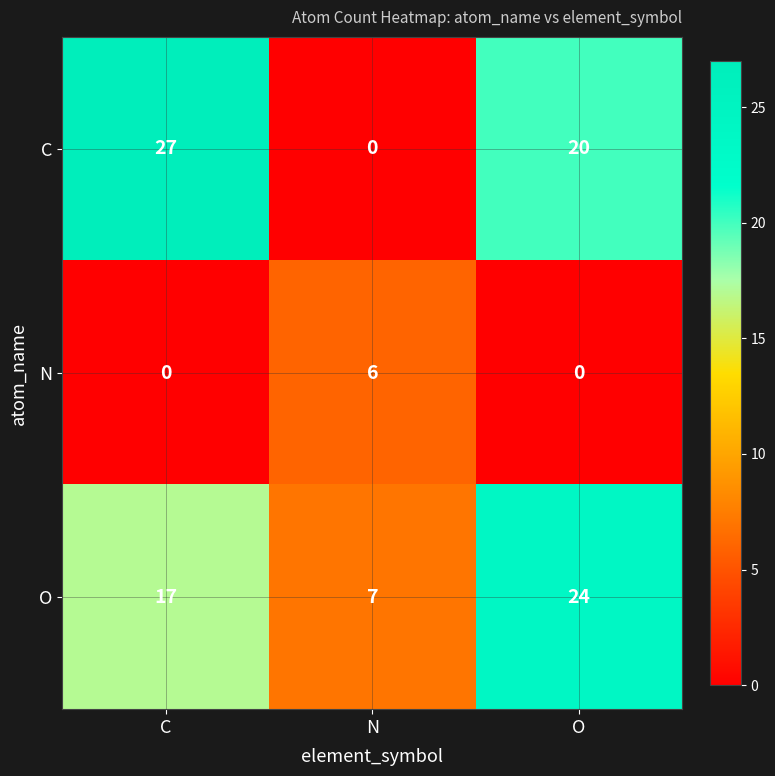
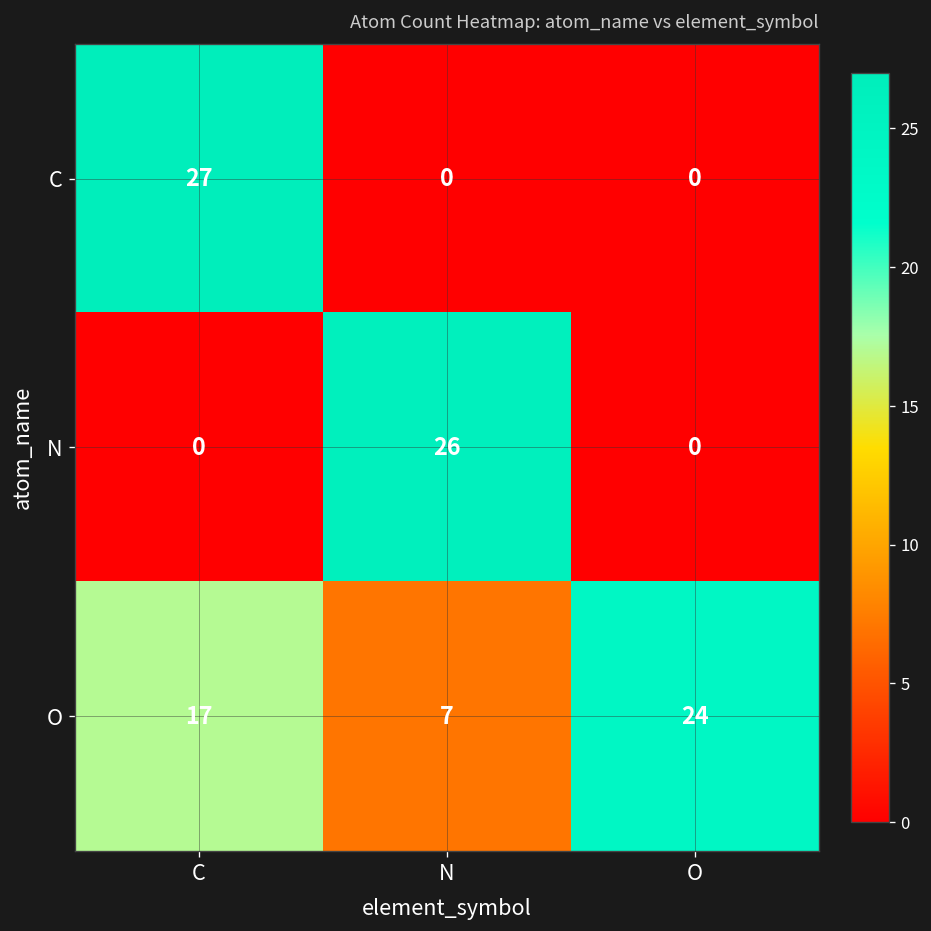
  {
    "C": {
      "C": 27,
      "N": 0,
-     "O": 20
+     "O": 0
    },
    "N": {
      "C": 0,
-     "N": 6,
+     "N": 26,
      "O": 0
    },
    "O": {
      "C": 17,
      "N": 7,
      "O": 24
    }
  }
